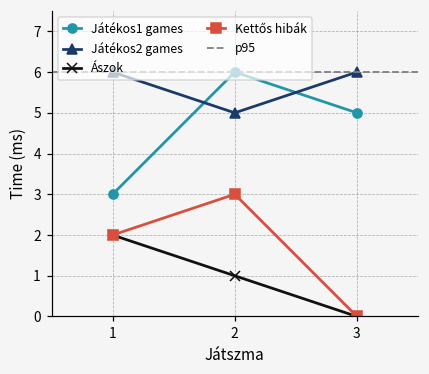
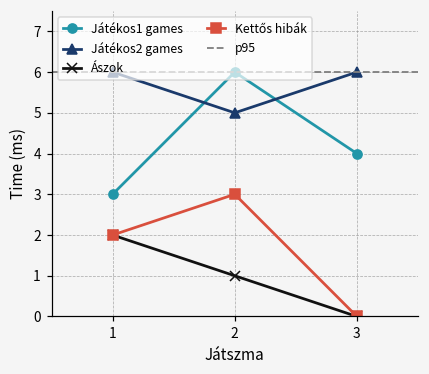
  {
    "Játékos1 games": {
      "1": 3,
-     "3": 5
+     "3": 4
    },
    "Játékos2 games": {
      "2": 5,
      "3": 6
    },
    "Ászok": {
      "2": 1
    },
    "Kettős hibák": {
      "2": 3
    }
  }
